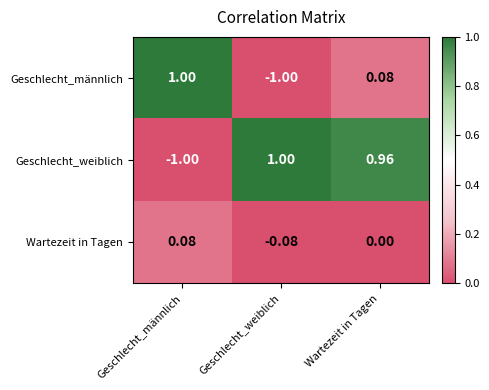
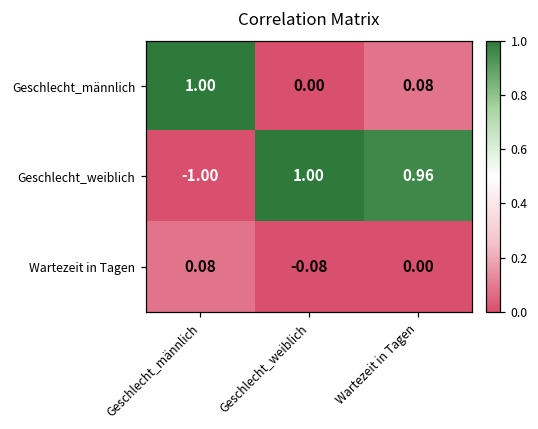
  {
    "Geschlecht_männlich": {
      "Geschlecht_männlich": 1.00,
-     "Geschlecht_weiblich": -1.00,
+     "Geschlecht_weiblich": 0.00,
      "Wartezeit in Tagen": 0.08
    },
    "Geschlecht_weiblich": {
      "Geschlecht_männlich": -1.00,
      "Geschlecht_weiblich": 1.00,
      "Wartezeit in Tagen": 0.96
    },
    "Wartezeit in Tagen": {
      "Geschlecht_männlich": 0.08,
      "Geschlecht_weiblich": -0.08,
      "Wartezeit in Tagen": 0.00
    }
  }
